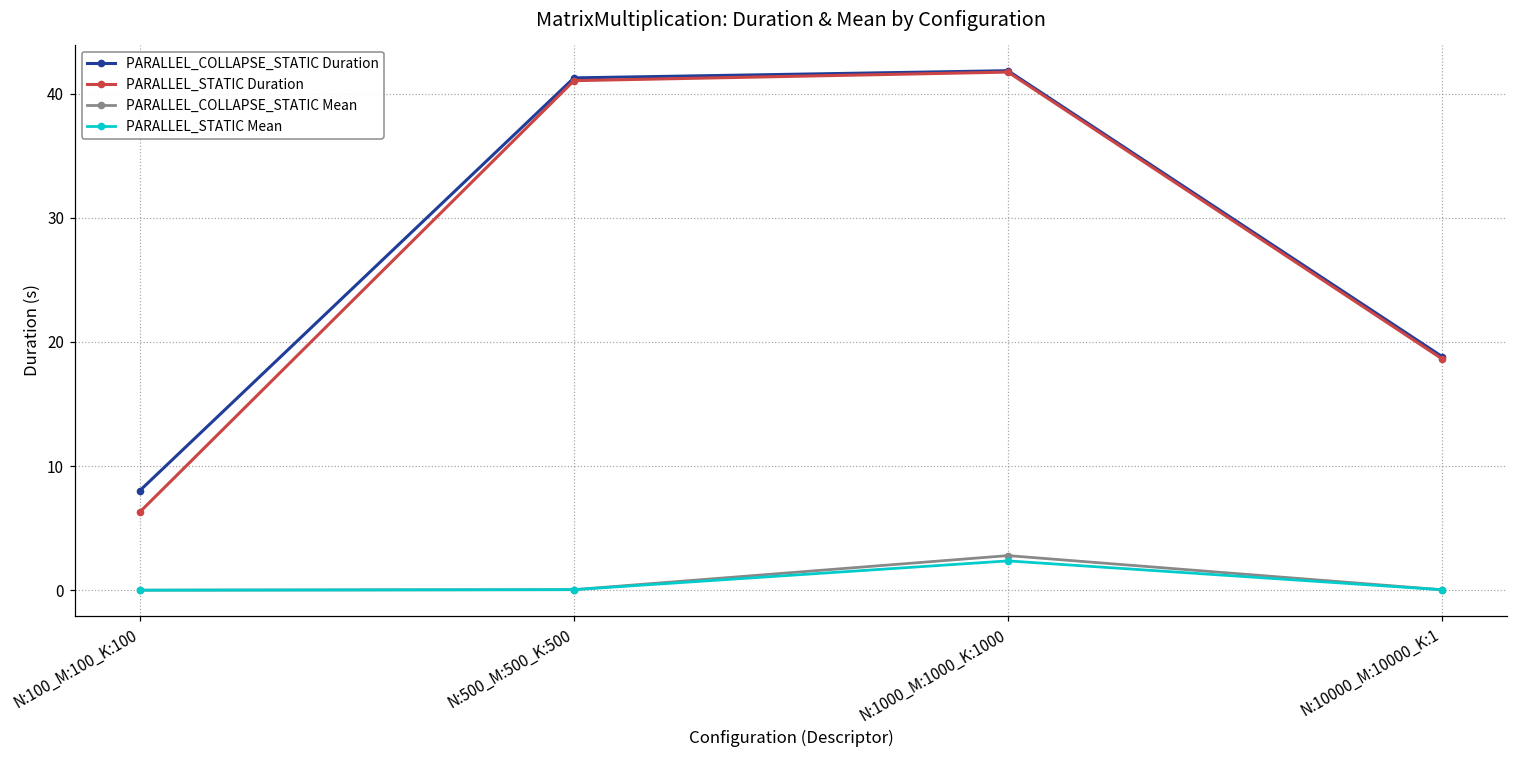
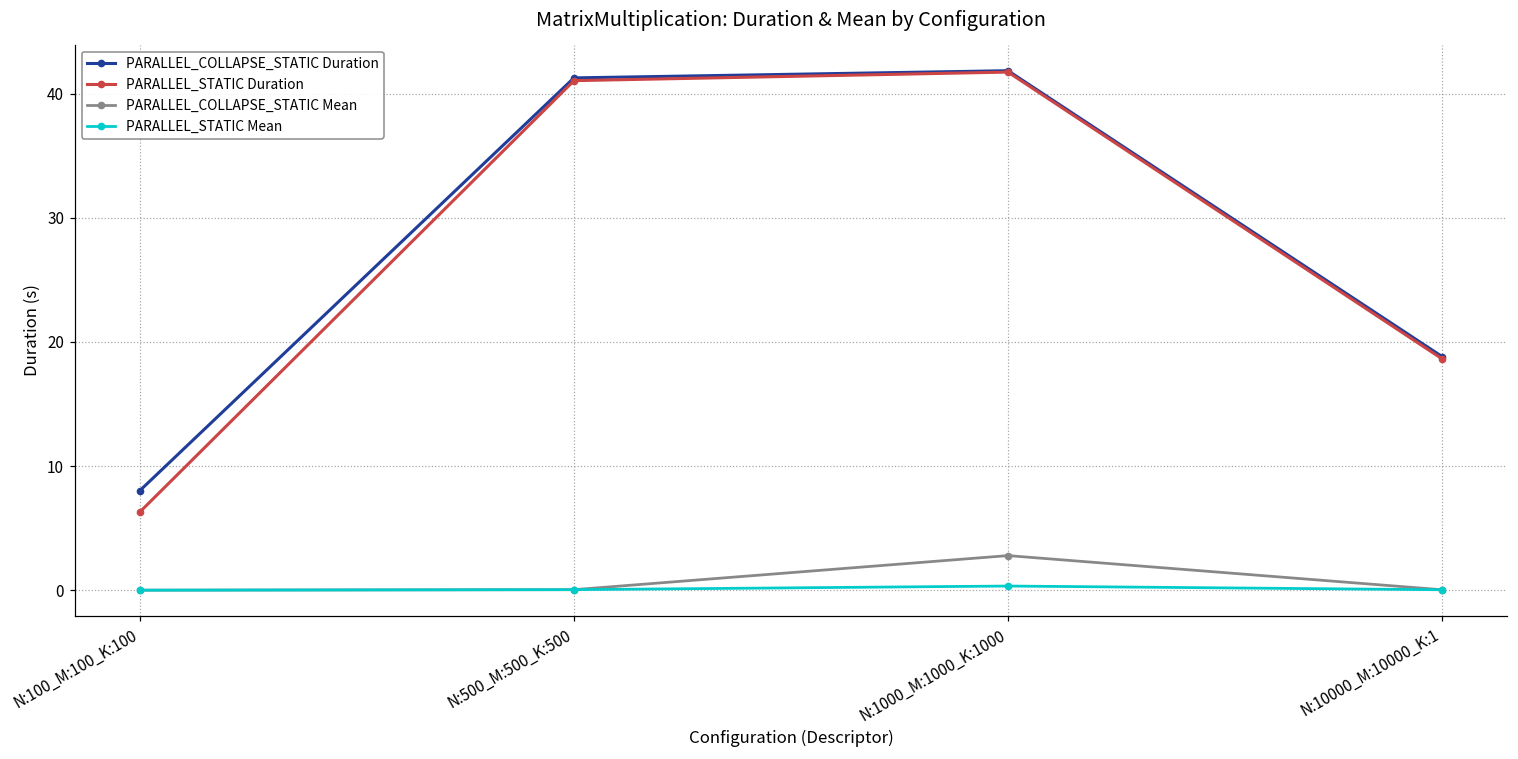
  {
    "PARALLEL_COLLAPSE_STATIC Duration": {
      "N:100_M:100_K:100": 8.0
    },
    "PARALLEL_STATIC Duration": {
      "N:100_M:100_K:100": 6.3
    },
    "PARALLEL_COLLAPSE_STATIC Mean": {
      "N:1000_M:1000_K:1000": 2.8
    },
    "PARALLEL_STATIC Mean": {
-     "N:1000_M:1000_K:1000": 2.4
+     "N:1000_M:1000_K:1000": 0.3
    }
  }
